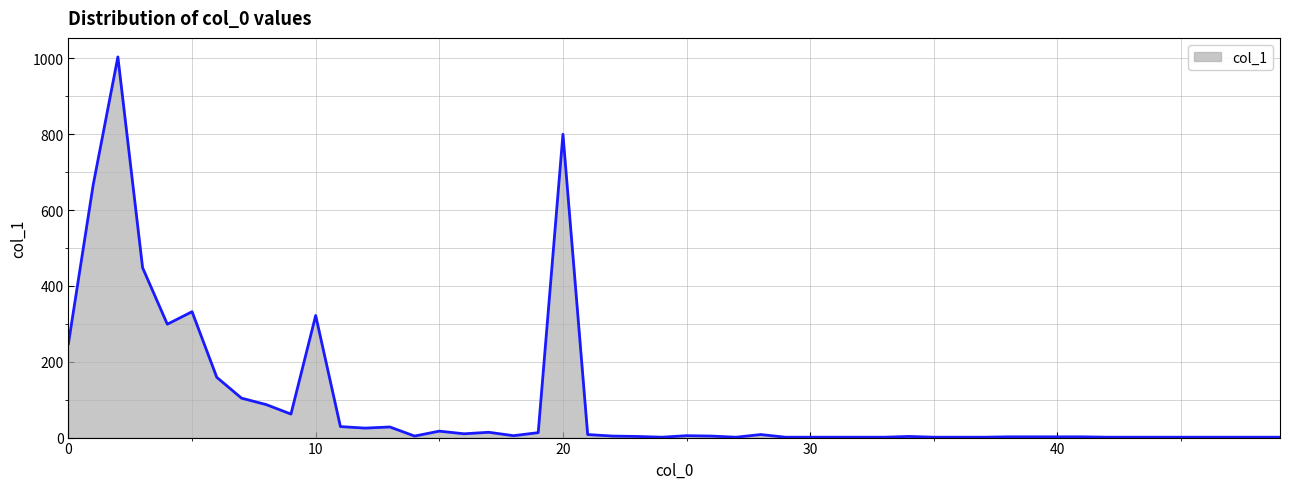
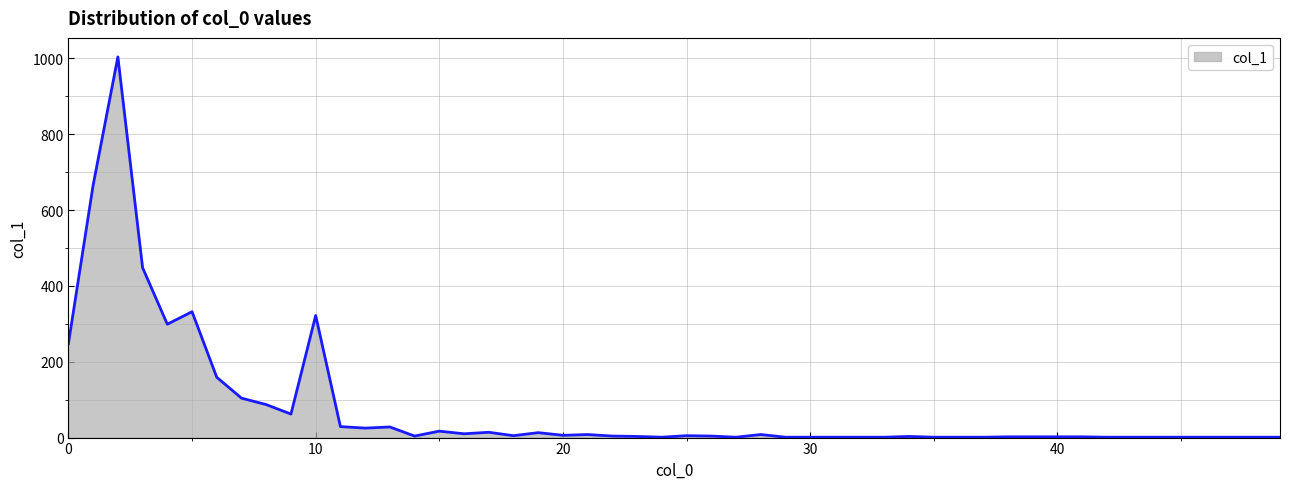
  {
    "0": 250,
    "10": 320,
-   "20": 800,
+   "20": 10,
    "30": 0
  }
